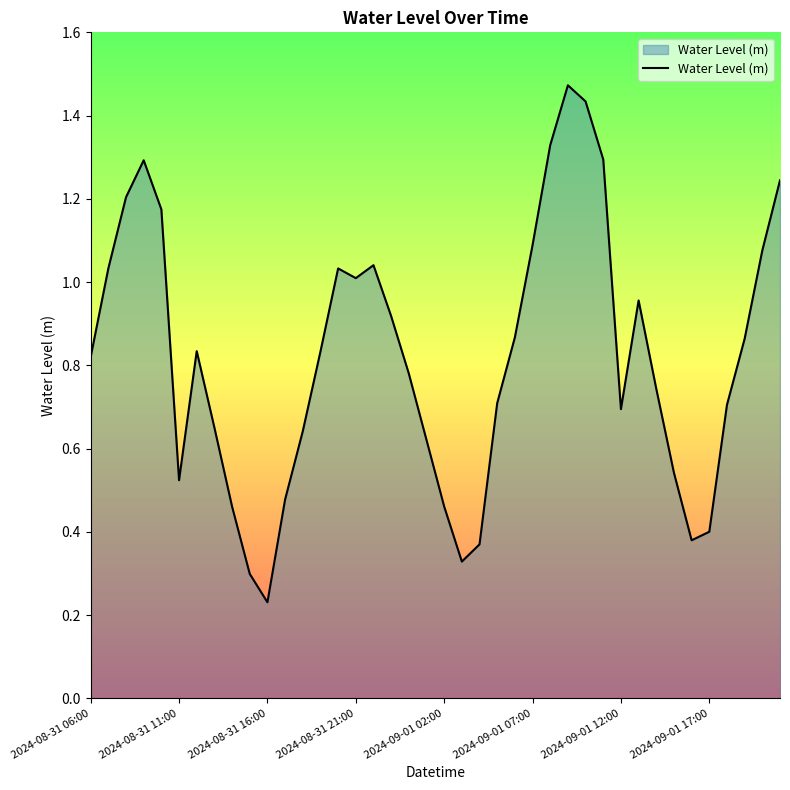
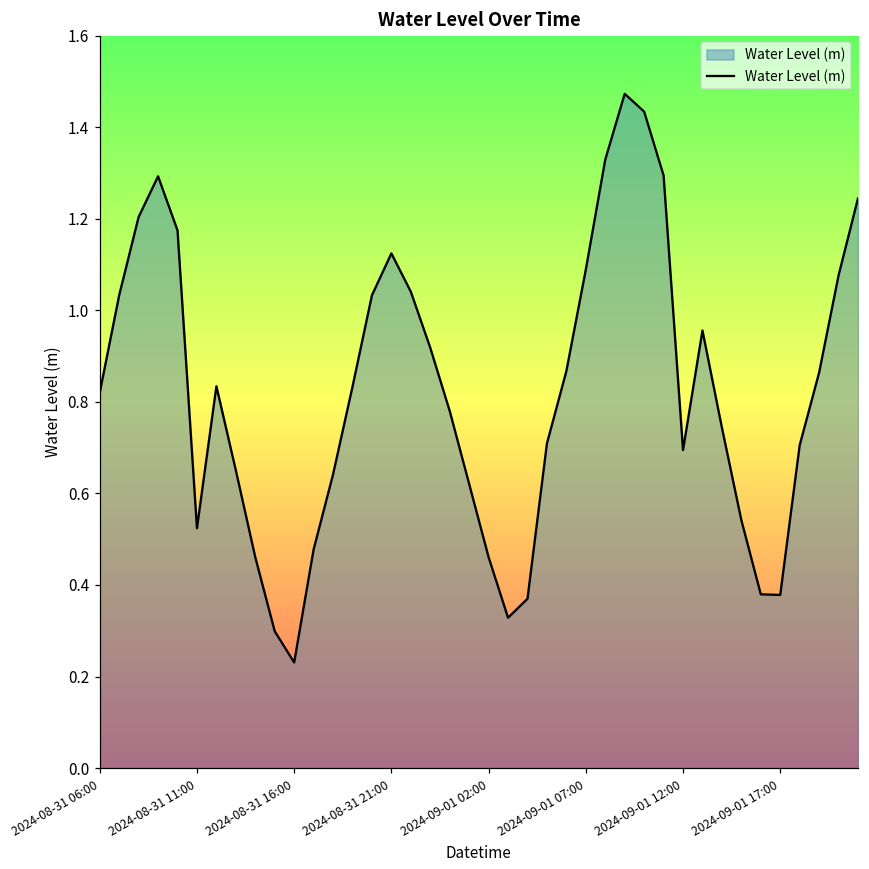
  {
    "2024-08-31 06:00": 0.82,
    "2024-08-31 11:00": 0.52,
    "2024-08-31 16:00": 0.23,
-   "2024-08-31 21:00": 1.01,
+   "2024-08-31 21:00": 1.12,
    "2024-09-01 02:00": 0.46,
    "2024-09-01 07:00": 1.09,
    "2024-09-01 12:00": 0.69,
-   "2024-09-01 17:00": 0.40
+   "2024-09-01 17:00": 0.38
  }
